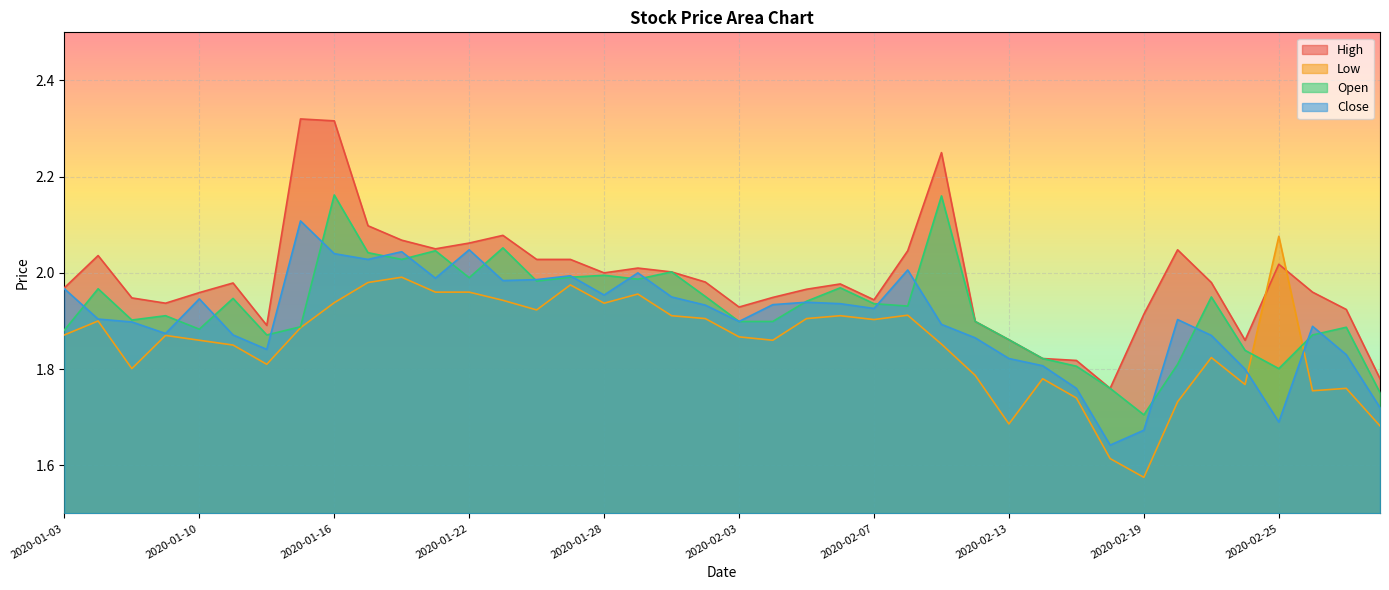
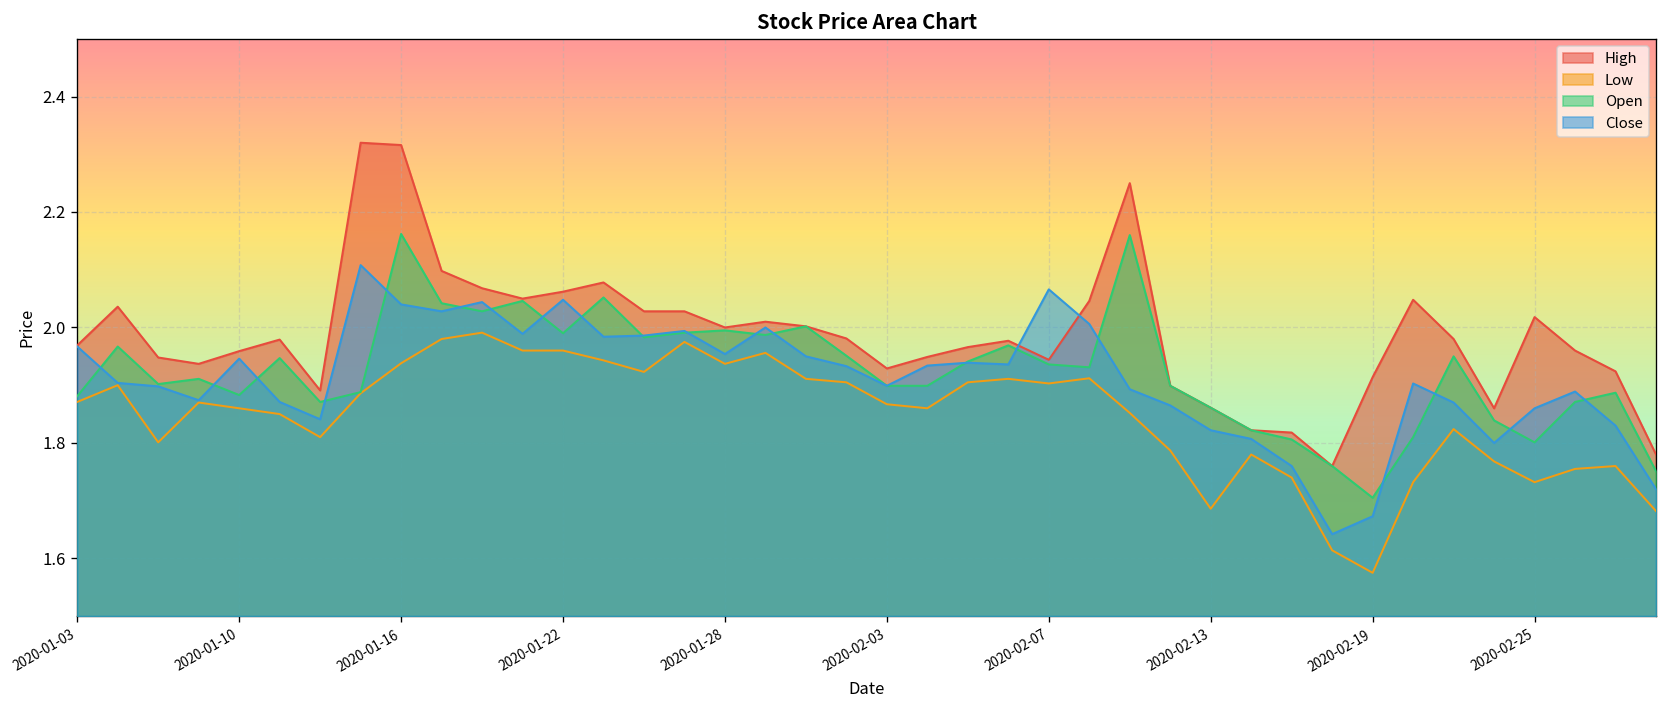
  {
    "High": {
      "2020-01-10": 1.96,
      "2020-01-16": 2.32,
      "2020-01-22": 2.06,
      "2020-02-03": 1.93,
      "2020-02-07": 1.94,
      "2020-02-19": 1.91,
      "2020-02-25": 2.02
    },
    "Low": {
      "2020-01-03": 1.87,
      "2020-01-10": 1.86,
      "2020-01-16": 1.94,
      "2020-01-22": 1.96,
      "2020-01-28": 1.94,
      "2020-02-03": 1.87,
      "2020-02-07": 1.90,
      "2020-02-13": 1.69,
      "2020-02-19": 1.58,
-     "2020-02-25": 2.08
+     "2020-02-25": 1.73
    },
    "Open": {
      "2020-01-03": 1.88,
      "2020-01-10": 1.88,
      "2020-01-16": 2.16,
      "2020-01-22": 1.99,
      "2020-02-07": 1.94,
      "2020-02-19": 1.71,
      "2020-02-25": 1.80
    },
    "Close": {
      "2020-01-10": 1.95,
      "2020-01-16": 2.04,
      "2020-01-22": 2.05,
      "2020-01-28": 1.95,
-     "2020-02-07": 1.93,
+     "2020-02-07": 2.07,
      "2020-02-13": 1.82,
      "2020-02-19": 1.67,
-     "2020-02-25": 1.69
+     "2020-02-25": 1.86
    }
  }
